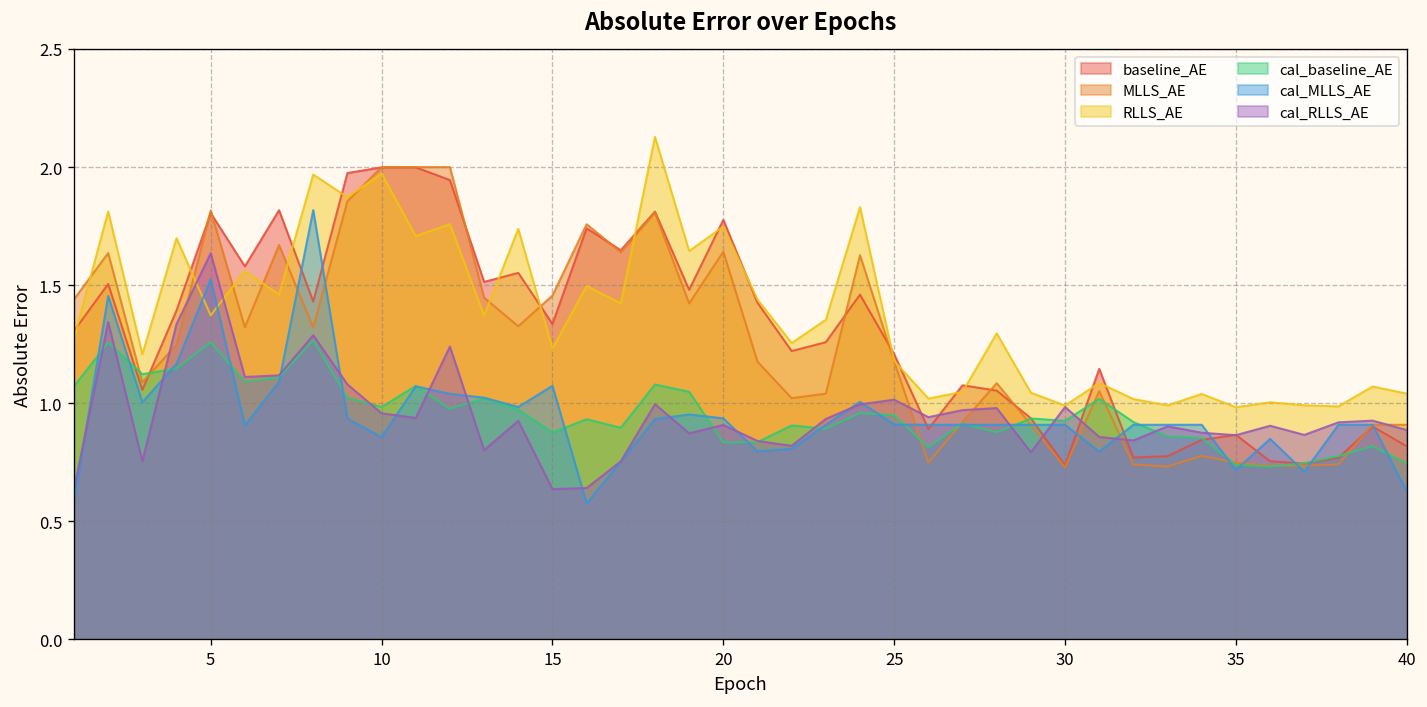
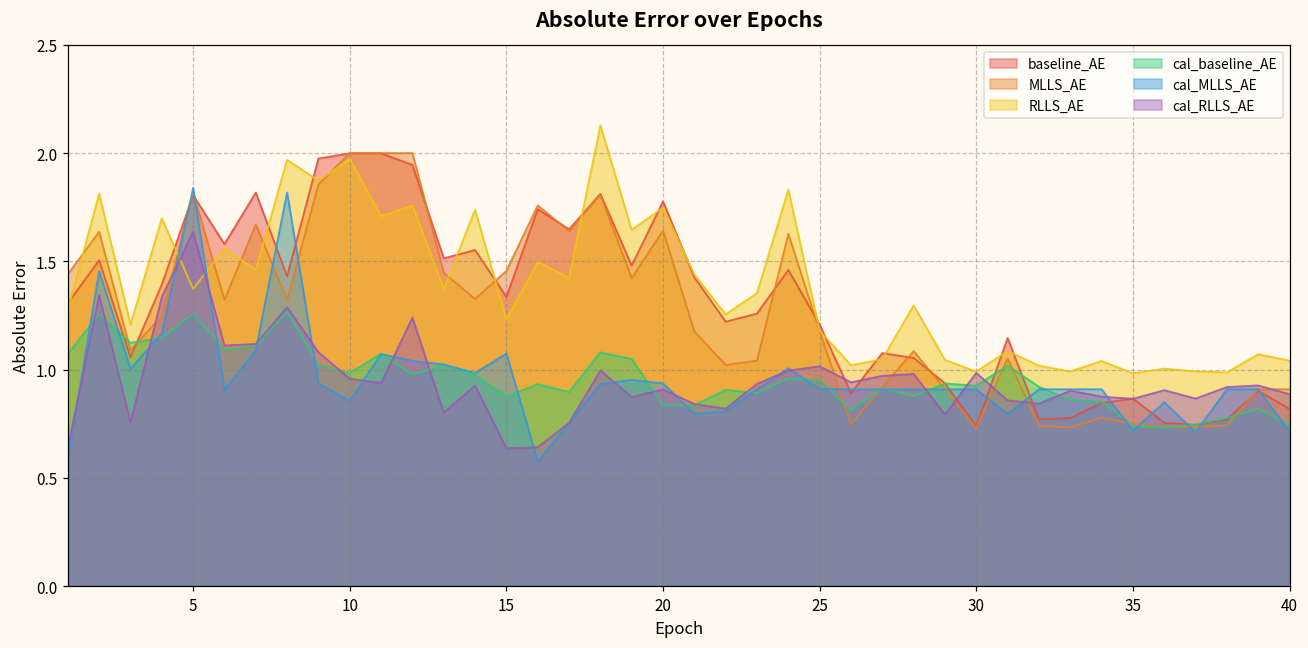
  {
    "cal_baseline_AE": {
      "5": 1.26,
      "10": 0.98,
      "15": 0.88,
      "20": 0.83,
      "25": 0.95,
      "30": 0.93,
      "40": 0.75
    },
    "cal_MLLS_AE": {
-     "5": 1.53,
+     "5": 1.84,
      "10": 0.86,
      "15": 1.07,
      "20": 0.94,
      "25": 0.91,
      "30": 0.91,
      "35": 0.72,
-     "40": 0.63
+     "40": 0.71
    },
    "cal_RLLS_AE": {
      "5": 1.64,
      "10": 0.96,
      "15": 0.64,
      "20": 0.91,
      "25": 1.02,
      "40": 0.89
    }
  }
